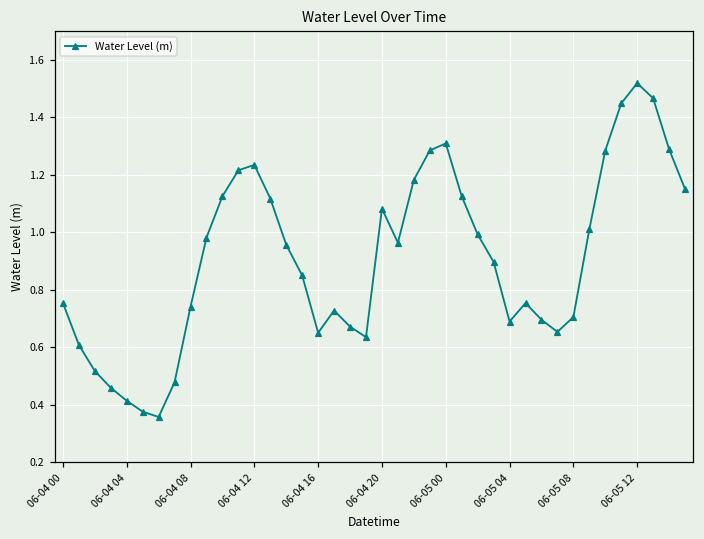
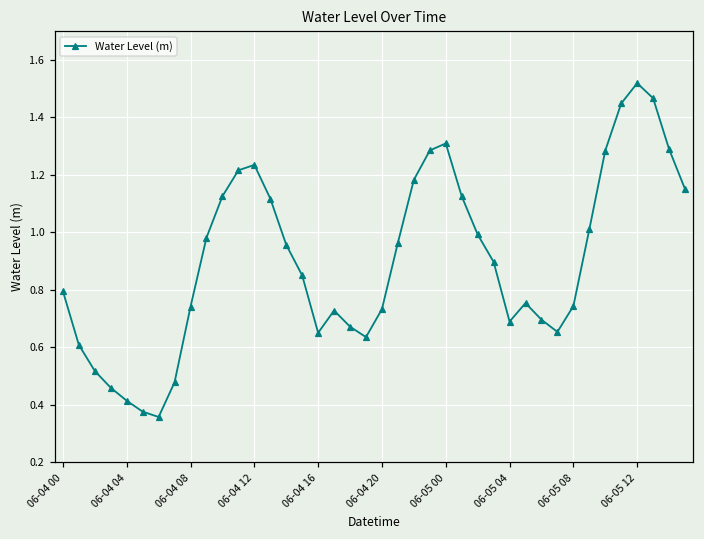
  {
-   "06-04 00": 0.75,
+   "06-04 00": 0.80,
    "06-04 04": 0.41,
    "06-04 08": 0.74,
    "06-04 12": 1.23,
    "06-04 16": 0.65,
-   "06-04 20": 1.08,
+   "06-04 20": 0.73,
    "06-05 00": 1.31,
    "06-05 04": 0.69,
-   "06-05 08": 0.71,
+   "06-05 08": 0.74,
    "06-05 12": 1.52
  }
